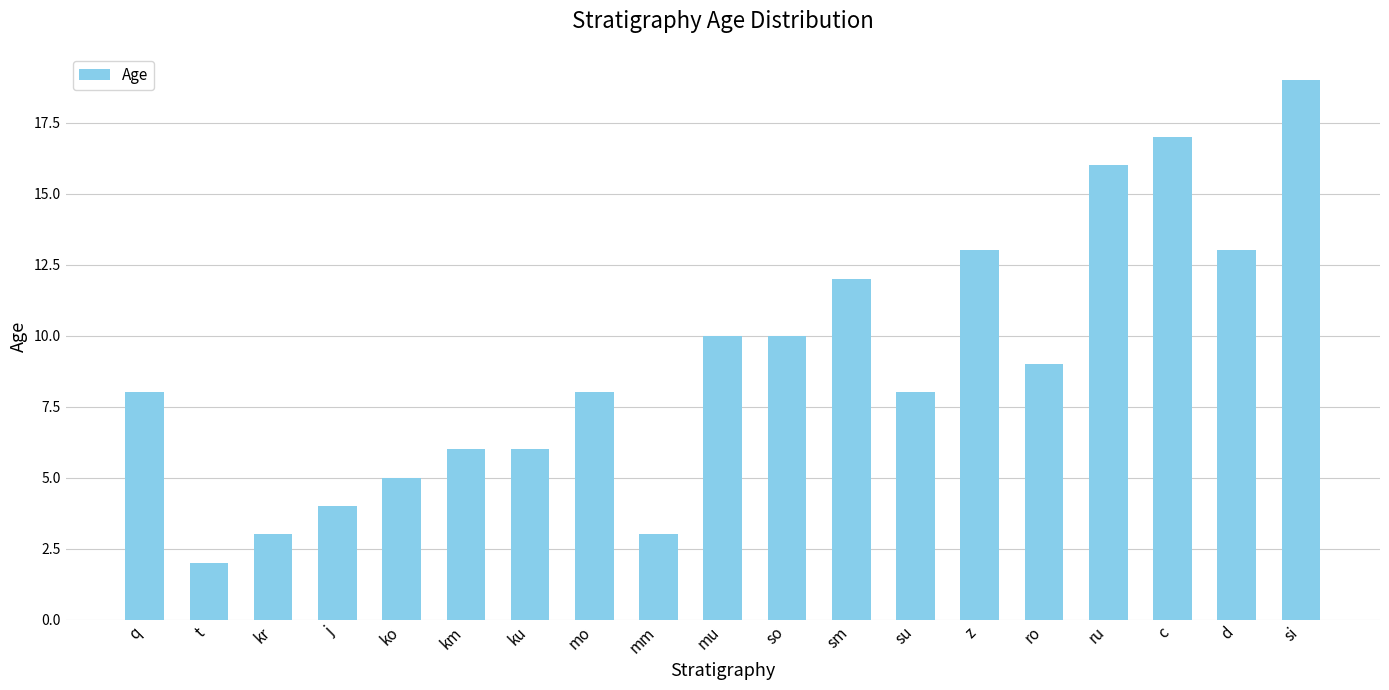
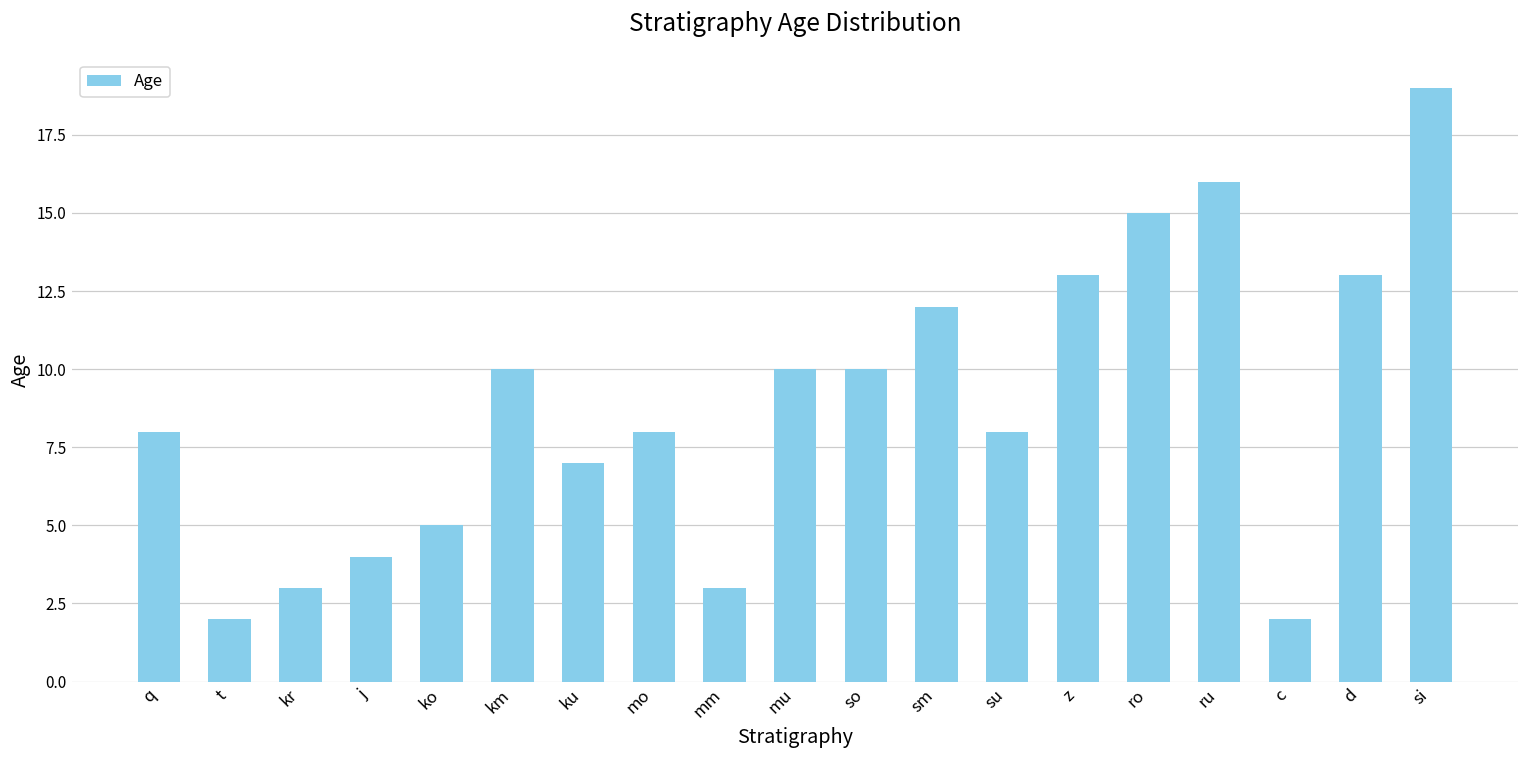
  {
    "q": 8,
    "t": 2,
    "kr": 3,
    "j": 4,
    "ko": 5,
-   "km": 6,
-   "ku": 6,
+   "km": 10,
+   "ku": 7,
    "mo": 8,
    "mm": 3,
    "mu": 10,
    "so": 10,
    "sm": 12,
    "su": 8,
    "z": 13,
-   "ro": 9,
+   "ro": 15,
    "ru": 16,
-   "c": 17,
+   "c": 2,
    "d": 13,
    "si": 19
  }
